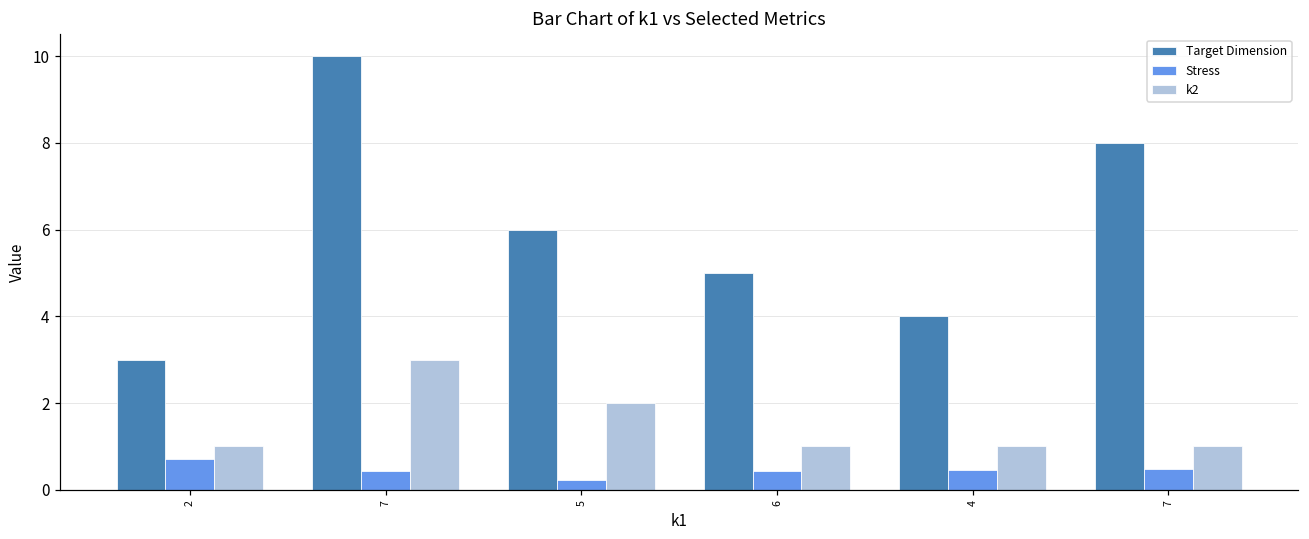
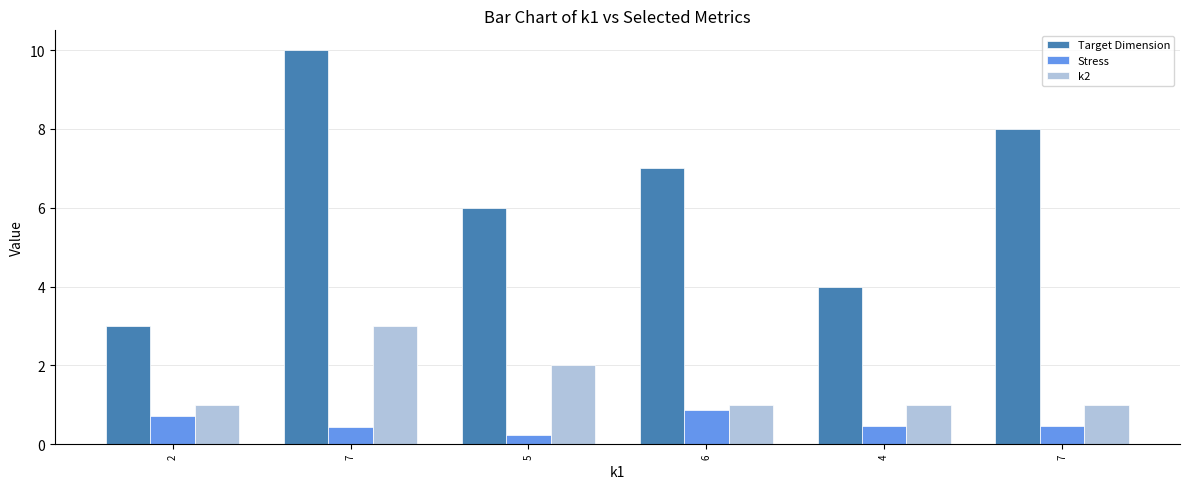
  {
    "Target Dimension": {
      "2": 3,
      "5": 6,
-     "6": 5,
+     "6": 7,
      "4": 4
    },
    "Stress": {
      "2": 0.7,
      "5": 0.2,
-     "6": 0.4,
+     "6": 0.9,
      "4": 0.5
    },
    "k2": {
      "2": 1.0,
      "5": 2.0,
      "6": 1.0,
      "4": 1.0
    }
  }
